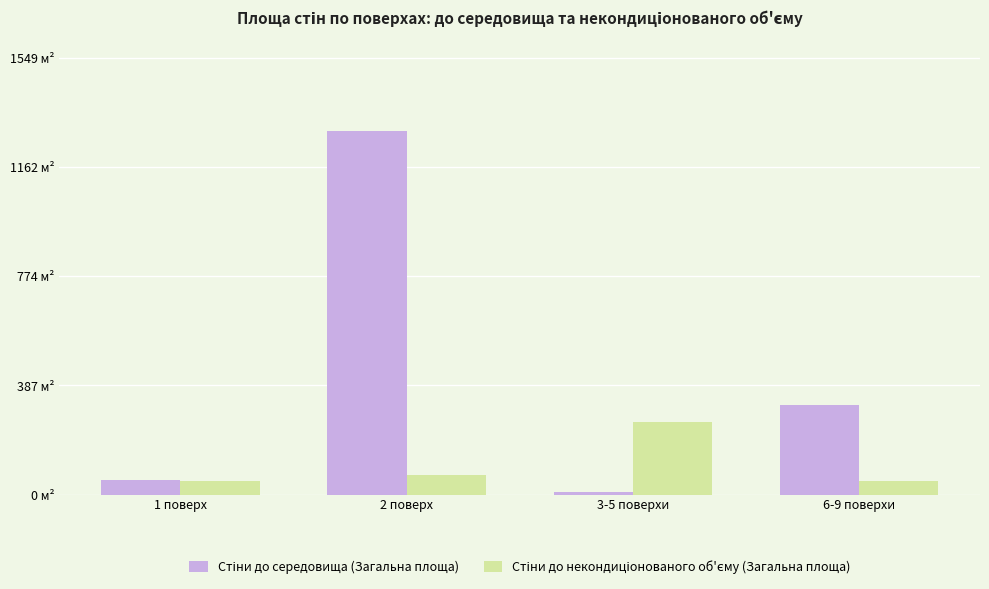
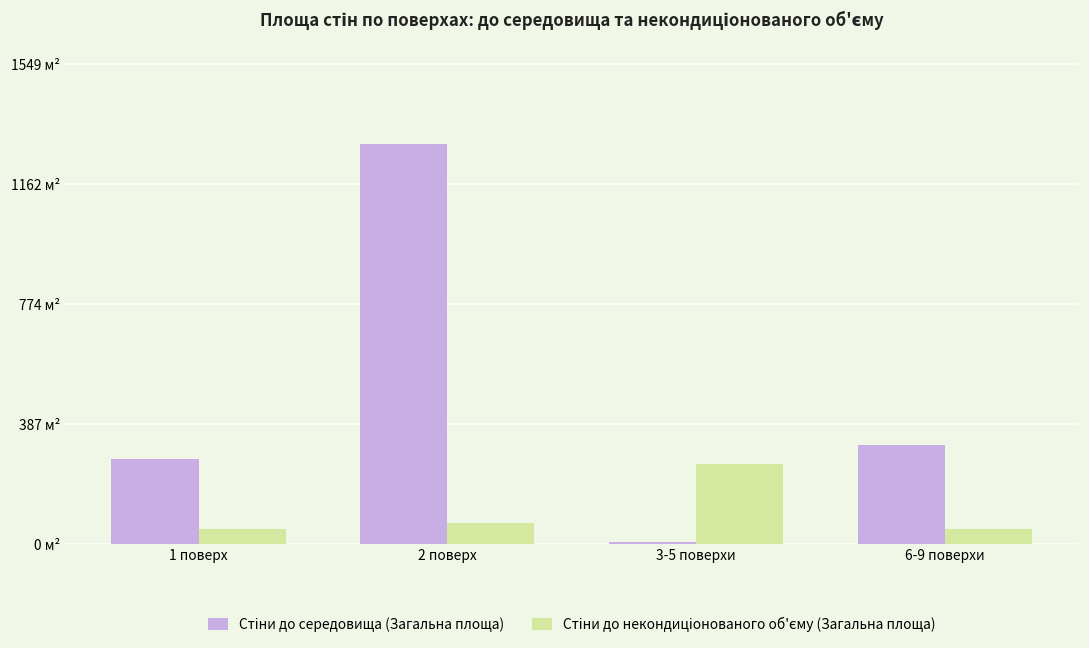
  {
    "Стіни до середовища (Загальна площа)": {
-     "1 поверх": "50 м²",
+     "1 поверх": "270 м²",
      "2 поверх": "1290 м²",
      "6-9 поверхи": "320 м²"
    },
    "Стіни до некондиціонованого об'єму (Загальна площа)": {
      "1 поверх": "50 м²",
      "2 поверх": "70 м²",
      "3-5 поверхи": "260 м²",
      "6-9 поверхи": "50 м²"
    }
  }
